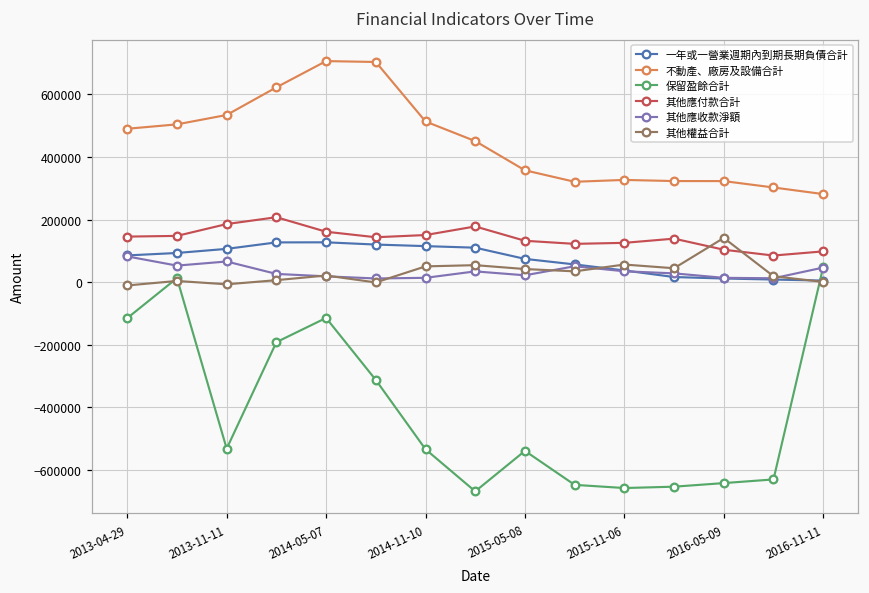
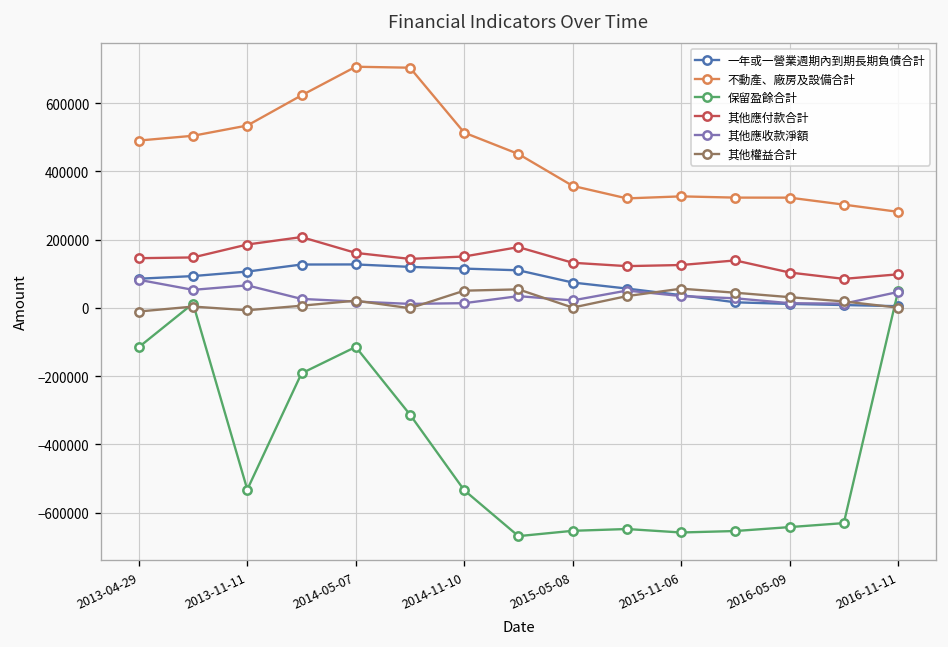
  {
    "保留盈餘合計": {
      "2013-04-29": -120000,
      "2013-11-11": -530000,
      "2014-05-07": -110000,
      "2014-11-10": -530000,
-     "2015-05-08": -540000,
+     "2015-05-08": -650000,
      "2015-11-06": -660000,
      "2016-05-09": -640000
    },
    "其他權益合計": {
      "2013-04-29": -10000,
      "2013-11-11": -10000,
      "2014-11-10": 50000,
-     "2015-05-08": 40000,
+     "2015-05-08": 0,
      "2015-11-06": 60000,
-     "2016-05-09": 140000
+     "2016-05-09": 30000
    }
  }
